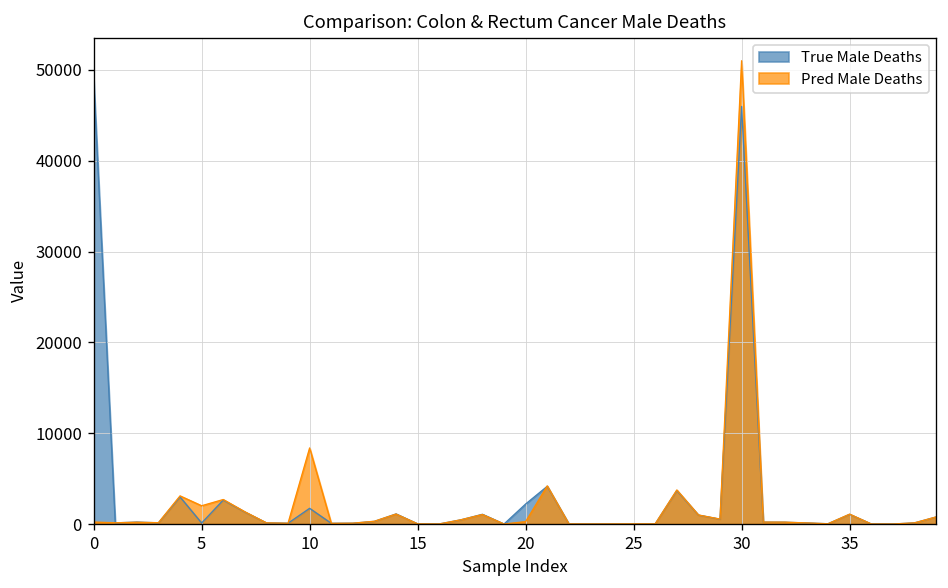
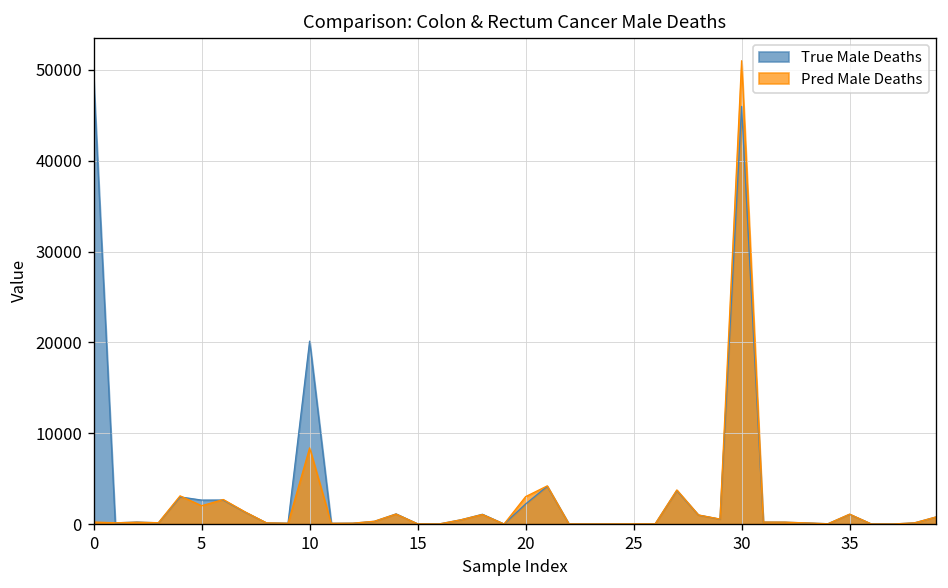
  {
    "True Male Deaths": {
      "0": 49000,
-     "5": 0,
-     "10": 2000,
+     "5": 3000,
+     "10": 20000,
      "20": 2000,
      "30": 46000
    },
    "Pred Male Deaths": {
      "0": 0,
      "5": 2000,
      "10": 8000,
-     "20": 0,
+     "20": 3000,
      "30": 51000
    }
  }
